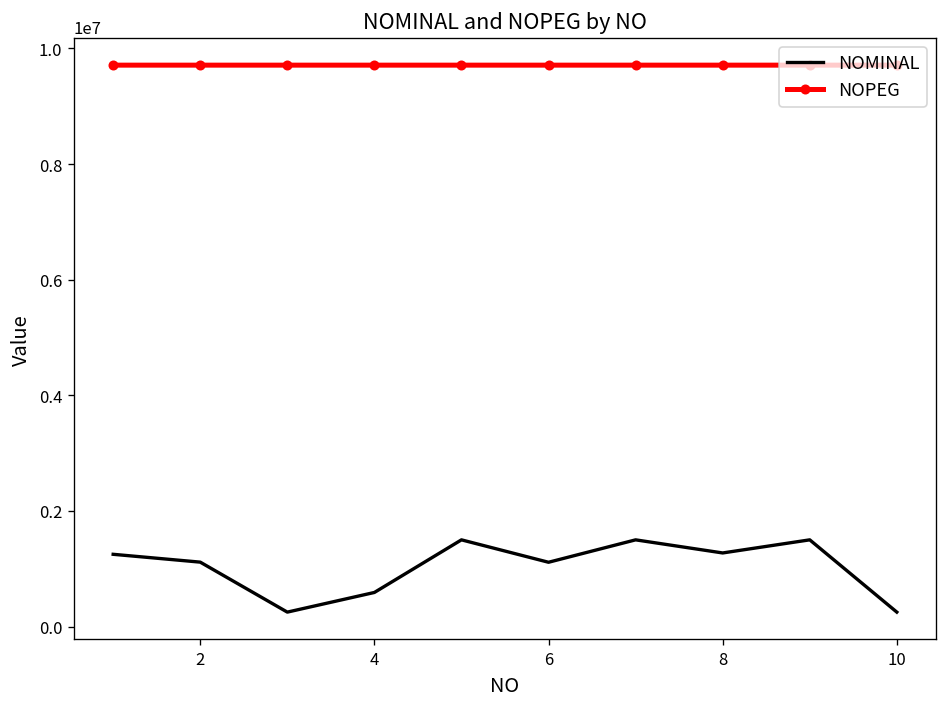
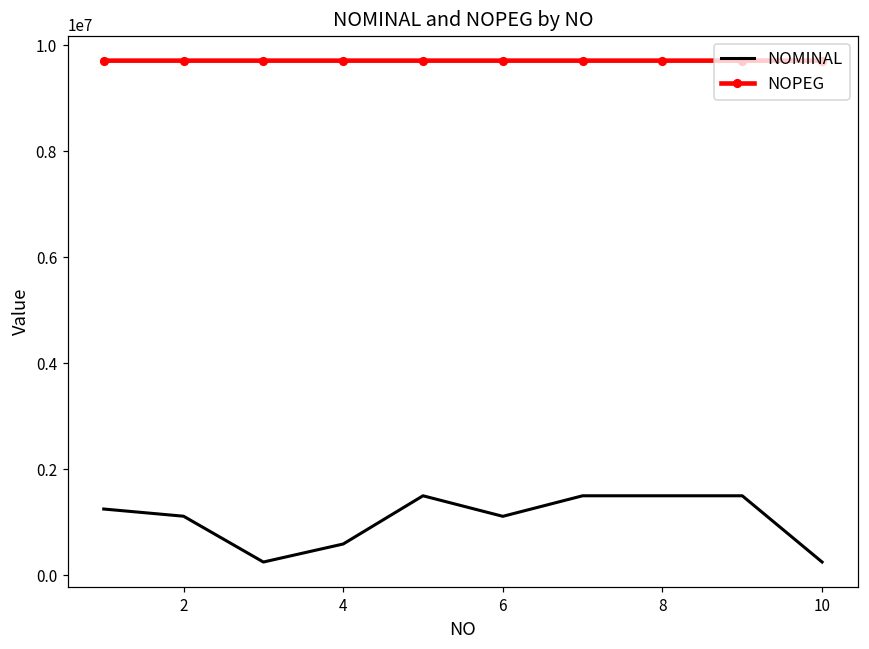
  {
    "NOMINAL": {
      "2": 1100000,
      "4": 600000,
      "6": 1100000,
-     "8": 1300000,
+     "8": 1500000,
      "10": 300000
    },
    "NOPEG": {
      "2": 9700000,
      "4": 9700000,
      "6": 9700000,
      "8": 9700000
    }
  }
